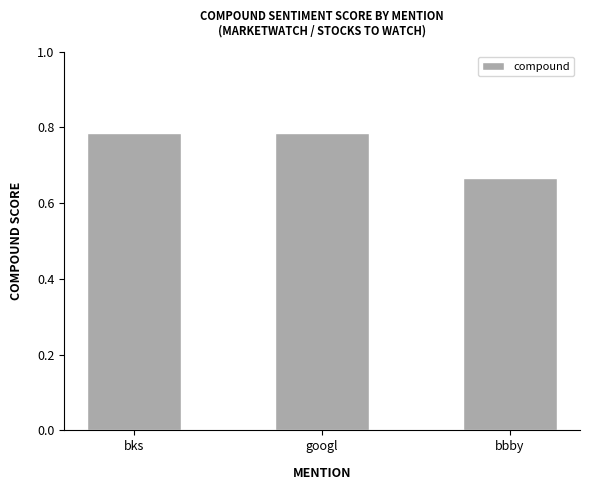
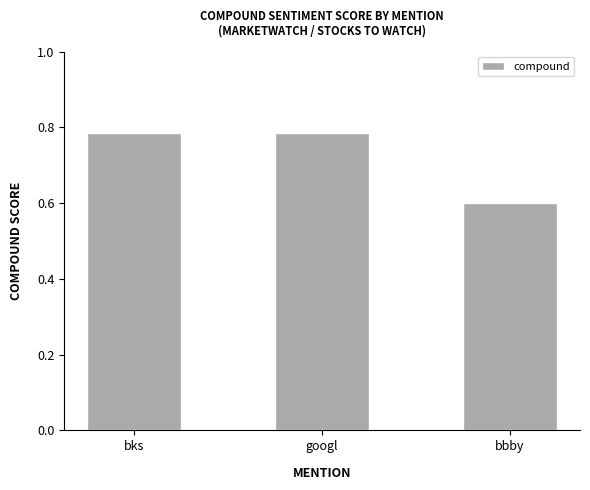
  {
    "bks": 0.78,
    "googl": 0.78,
-   "bbby": 0.67
+   "bbby": 0.60
  }
